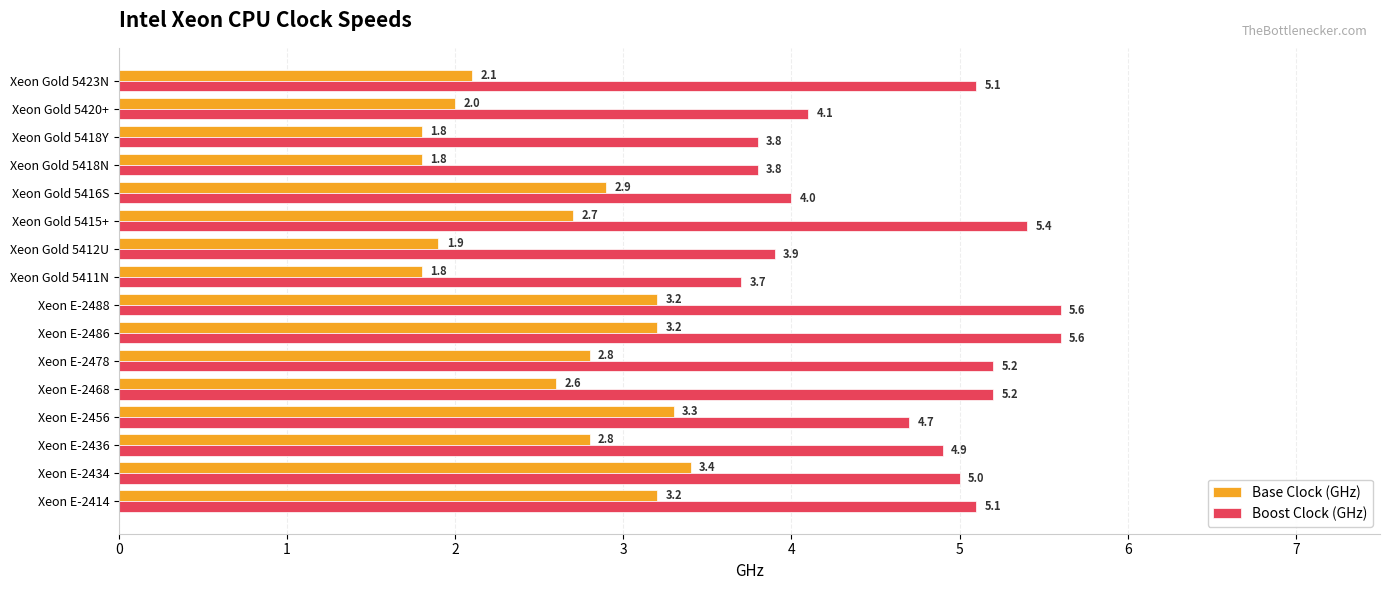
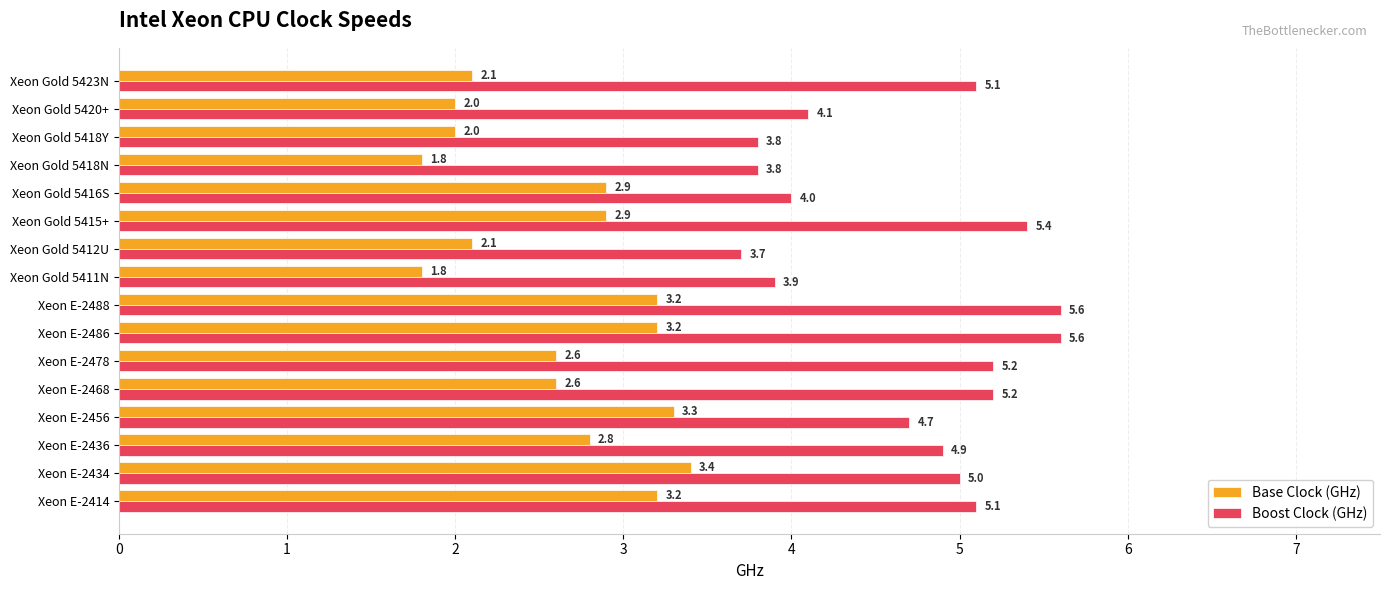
  {
    "Base Clock (GHz)": {
      "Xeon Gold 5423N": 2.1,
      "Xeon Gold 5420+": 2.0,
-     "Xeon Gold 5418Y": 1.8,
+     "Xeon Gold 5418Y": 2.0,
      "Xeon Gold 5418N": 1.8,
      "Xeon Gold 5416S": 2.9,
-     "Xeon Gold 5415+": 2.7,
-     "Xeon Gold 5412U": 1.9,
+     "Xeon Gold 5415+": 2.9,
+     "Xeon Gold 5412U": 2.1,
      "Xeon Gold 5411N": 1.8,
      "Xeon E-2488": 3.2,
      "Xeon E-2486": 3.2,
-     "Xeon E-2478": 2.8,
+     "Xeon E-2478": 2.6,
      "Xeon E-2468": 2.6,
      "Xeon E-2456": 3.3,
      "Xeon E-2436": 2.8,
      "Xeon E-2434": 3.4,
      "Xeon E-2414": 3.2
    },
    "Boost Clock (GHz)": {
      "Xeon Gold 5423N": 5.1,
      "Xeon Gold 5420+": 4.1,
      "Xeon Gold 5418Y": 3.8,
      "Xeon Gold 5418N": 3.8,
      "Xeon Gold 5416S": 4.0,
      "Xeon Gold 5415+": 5.4,
-     "Xeon Gold 5412U": 3.9,
-     "Xeon Gold 5411N": 3.7,
+     "Xeon Gold 5412U": 3.7,
+     "Xeon Gold 5411N": 3.9,
      "Xeon E-2488": 5.6,
      "Xeon E-2486": 5.6,
      "Xeon E-2478": 5.2,
      "Xeon E-2468": 5.2,
      "Xeon E-2456": 4.7,
      "Xeon E-2436": 4.9,
      "Xeon E-2434": 5.0,
      "Xeon E-2414": 5.1
    }
  }
